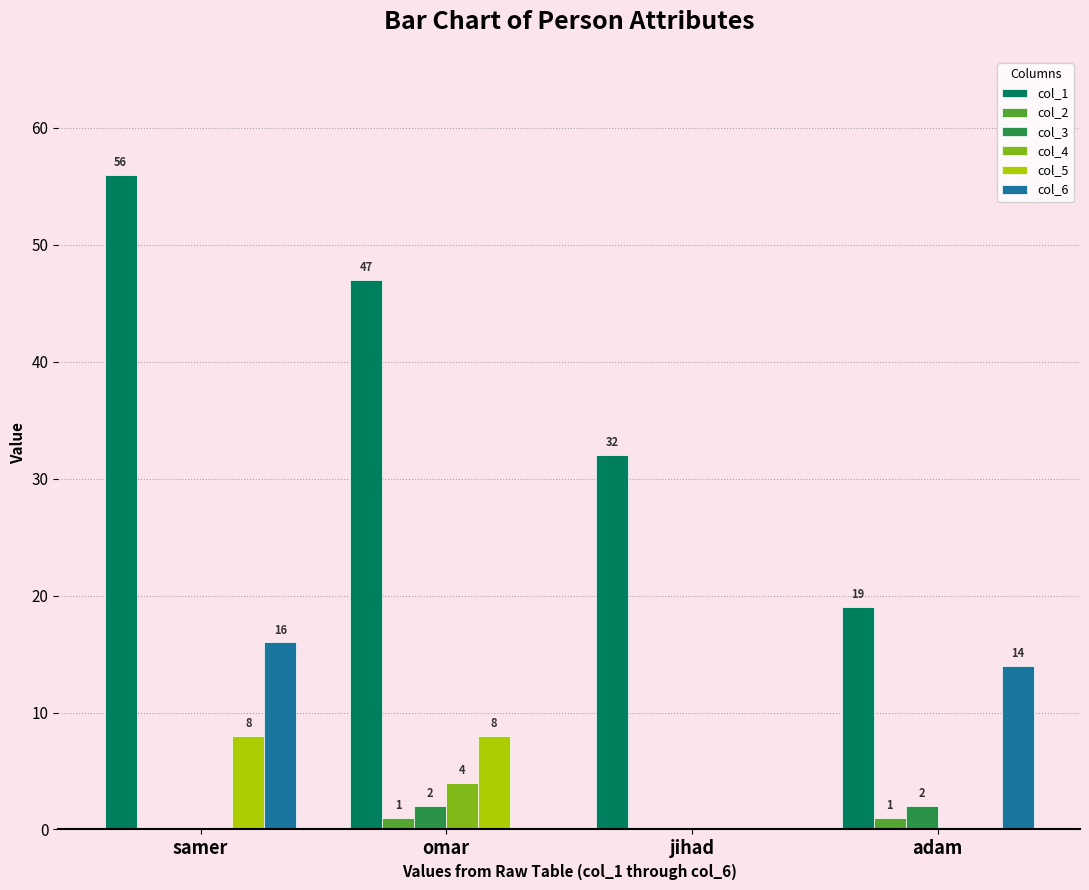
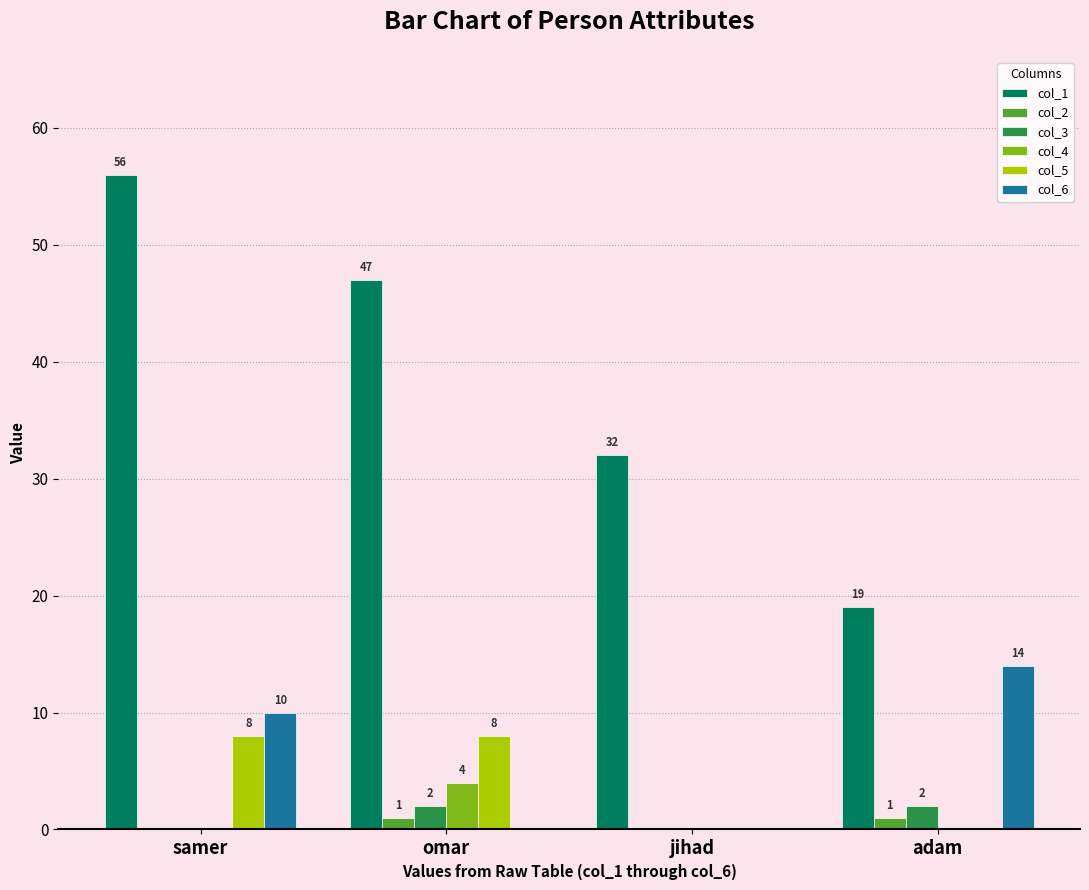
  {
    "col_6": {
-     "samer": 16,
+     "samer": 10,
      "adam": 14
    }
  }
